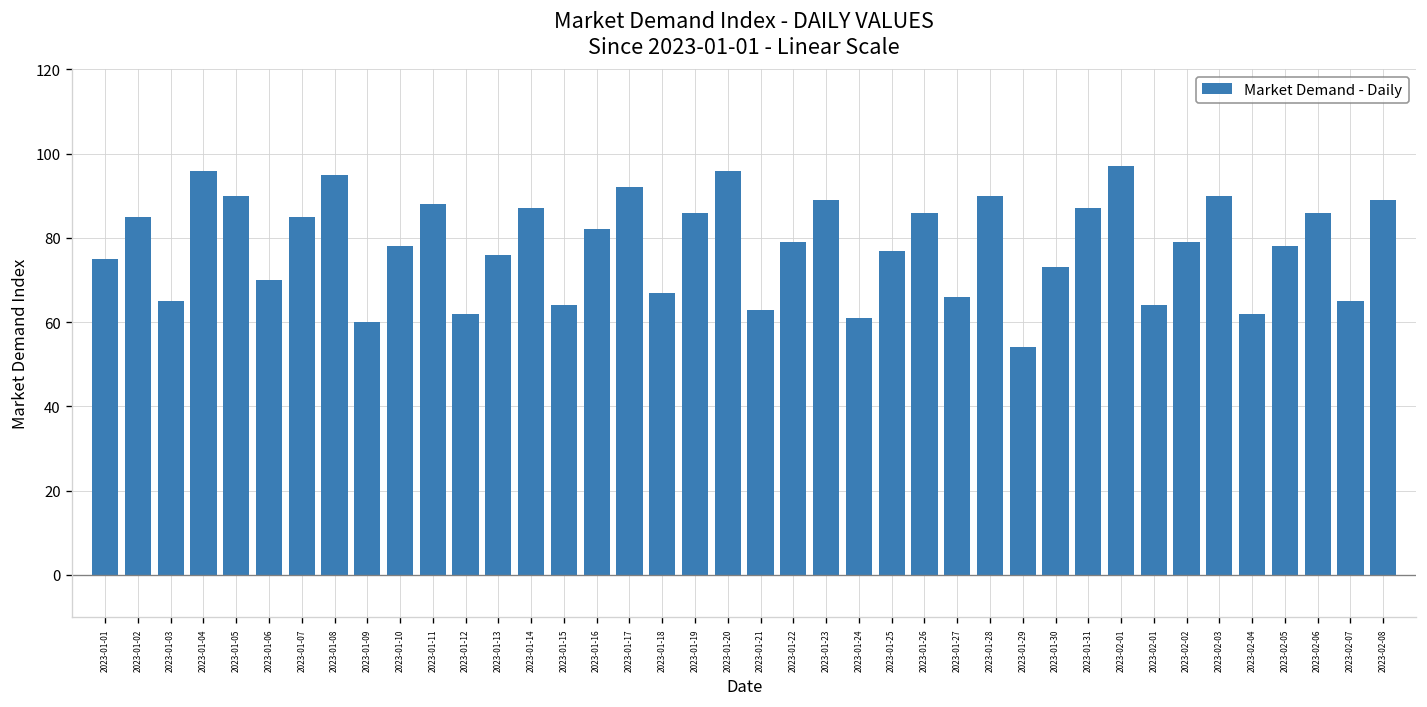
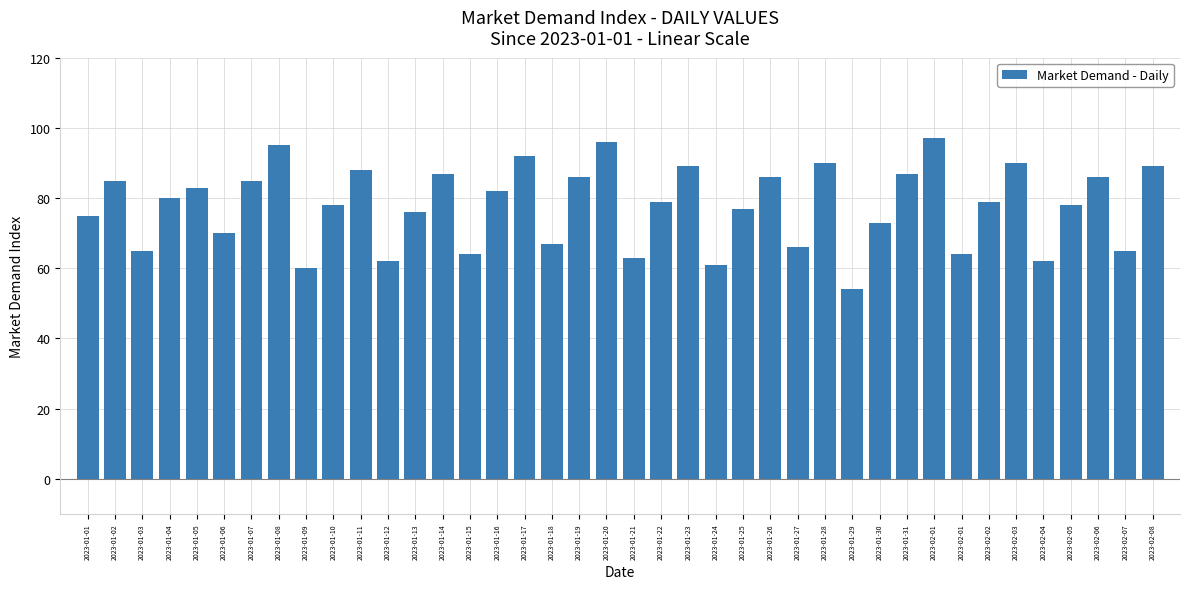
  {
    "2023-01-01": 75,
    "2023-01-02": 85,
    "2023-01-03": 65,
-   "2023-01-04": 96,
-   "2023-01-05": 90,
+   "2023-01-04": 80,
+   "2023-01-05": 83,
    "2023-01-06": 70,
    "2023-01-07": 85,
    "2023-01-08": 95,
    "2023-01-09": 60,
    "2023-01-10": 78,
    "2023-01-11": 88,
    "2023-01-12": 62,
    "2023-01-13": 76,
    "2023-01-14": 87,
    "2023-01-15": 64,
    "2023-01-16": 82,
    "2023-01-17": 92,
    "2023-01-18": 67,
    "2023-01-19": 86,
    "2023-01-20": 96,
    "2023-01-21": 63,
    "2023-01-22": 79,
    "2023-01-23": 89,
    "2023-01-24": 61,
    "2023-01-25": 77,
    "2023-01-26": 86,
    "2023-01-27": 66,
    "2023-01-28": 90,
    "2023-01-29": 54,
    "2023-01-30": 73,
    "2023-01-31": 87,
    "2023-02-02": 79,
    "2023-02-03": 90,
    "2023-02-04": 62,
    "2023-02-05": 78,
    "2023-02-06": 86,
    "2023-02-07": 65,
    "2023-02-08": 89
  }
